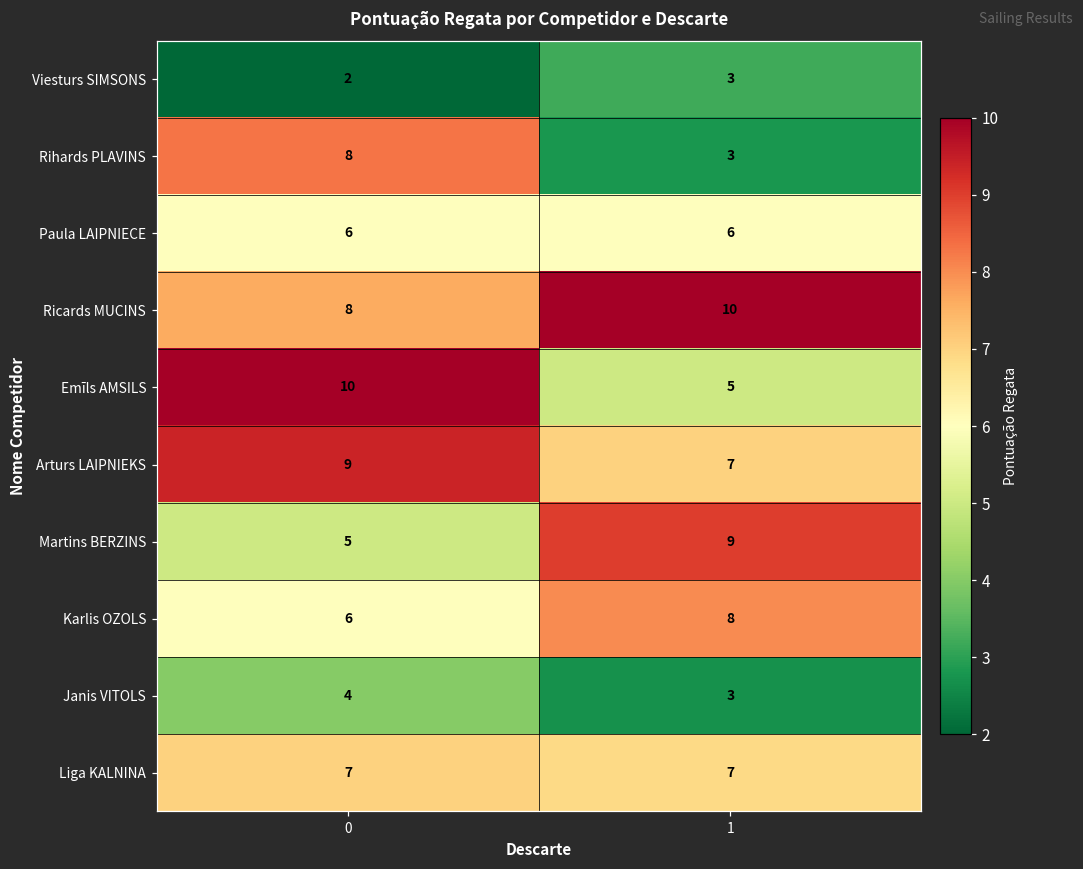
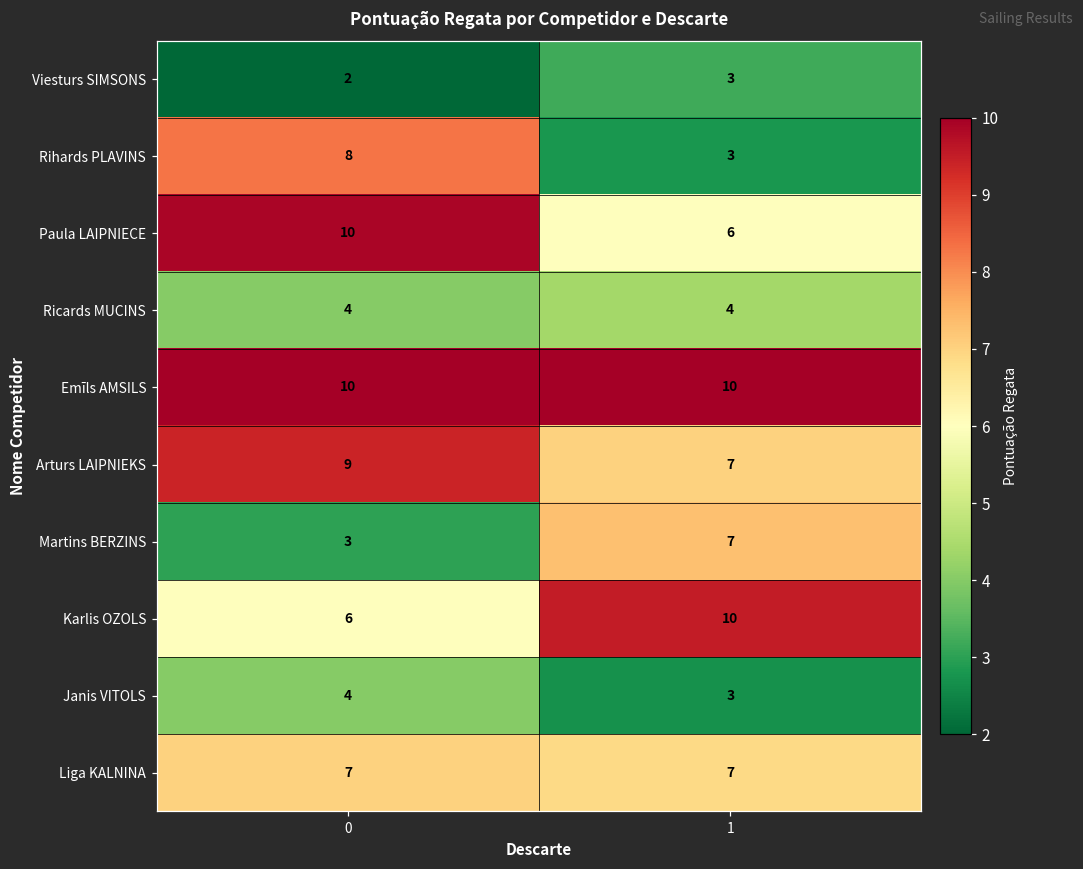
  {
    "Viesturs SIMSONS": {
      "0": 2,
      "1": 3
    },
    "Rihards PLAVINS": {
      "0": 8,
      "1": 3
    },
    "Paula LAIPNIECE": {
-     "0": 6,
+     "0": 10,
      "1": 6
    },
    "Ricards MUCINS": {
-     "0": 8,
-     "1": 10
+     "0": 4,
+     "1": 4
    },
    "Emīls AMSILS": {
      "0": 10,
-     "1": 5
+     "1": 10
    },
    "Arturs LAIPNIEKS": {
      "0": 9,
      "1": 7
    },
    "Martins BERZINS": {
-     "0": 5,
-     "1": 9
+     "0": 3,
+     "1": 7
    },
    "Karlis OZOLS": {
      "0": 6,
-     "1": 8
+     "1": 10
    },
    "Janis VITOLS": {
      "0": 4,
      "1": 3
    },
    "Liga KALNINA": {
      "0": 7,
      "1": 7
    }
  }
